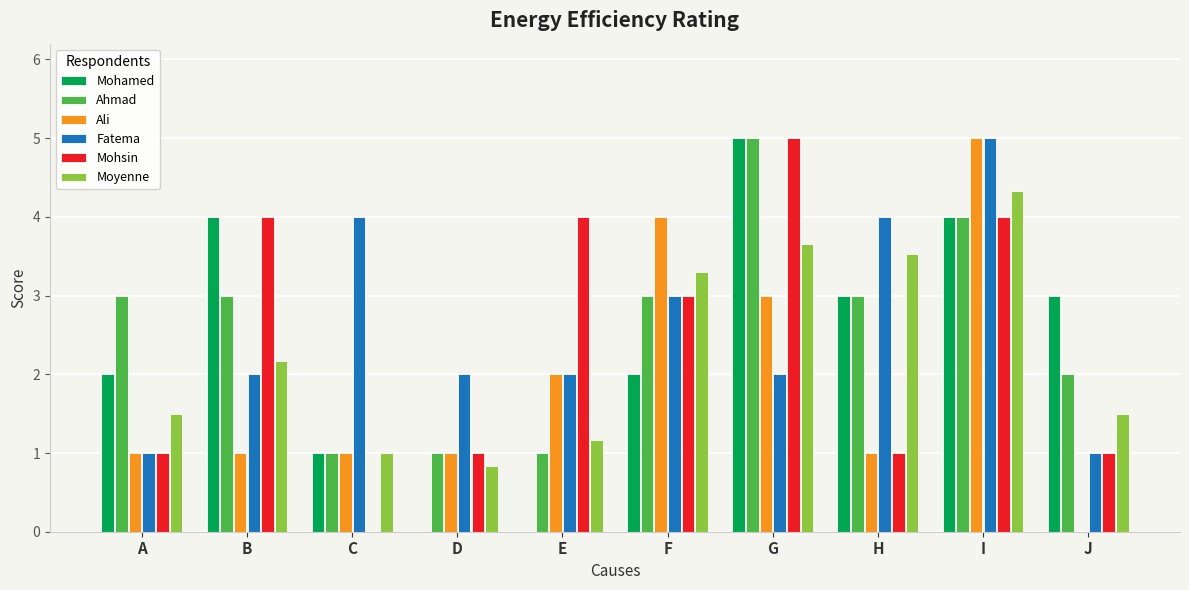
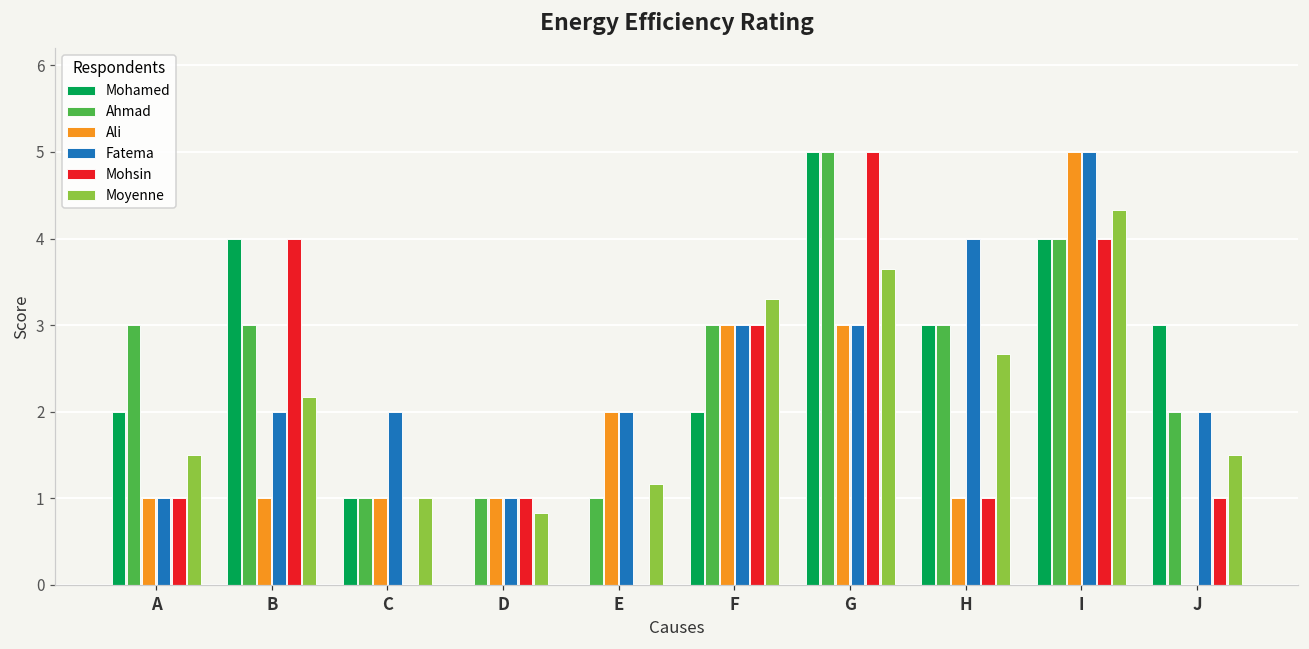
  {
    "Mohamed": {
      "A": 2.0,
      "B": 4.0,
      "C": 1.0,
      "D": 0.0,
      "E": 0.0,
      "F": 2.0,
      "G": 5.0,
      "H": 3.0,
      "I": 4.0,
      "J": 3.0
    },
    "Ahmad": {
      "A": 3.0,
      "B": 3.0,
      "C": 1.0,
      "D": 1.0,
      "E": 1.0,
      "F": 3.0,
      "G": 5.0,
      "H": 3.0,
      "I": 4.0,
      "J": 2.0
    },
    "Ali": {
      "A": 1,
      "B": 1,
      "C": 1,
      "D": 1,
      "E": 2,
-     "F": 4,
+     "F": 3,
      "G": 3,
      "H": 1,
      "I": 5,
      "J": 0
    },
    "Fatema": {
      "A": 1,
      "B": 2,
-     "C": 4,
-     "D": 2,
+     "C": 2,
+     "D": 1,
      "E": 2,
      "F": 3,
-     "G": 2,
+     "G": 3,
      "H": 4,
      "I": 5,
-     "J": 1
+     "J": 2
    },
    "Mohsin": {
      "A": 1,
      "B": 4,
      "C": 0,
      "D": 1,
-     "E": 4,
+     "E": 0,
      "F": 3,
      "G": 5,
      "H": 1,
      "I": 4,
      "J": 1
    },
    "Moyenne": {
      "A": 1.5,
      "B": 2.2,
      "C": 1.0,
      "D": 0.8,
      "E": 1.2,
      "F": 3.3,
      "G": 3.7,
-     "H": 3.5,
+     "H": 2.7,
      "I": 4.3,
      "J": 1.5
    }
  }
